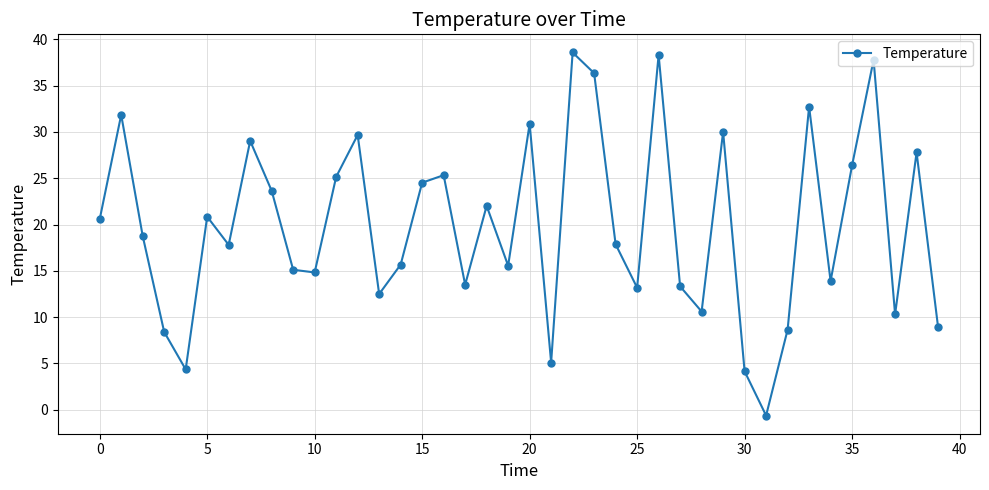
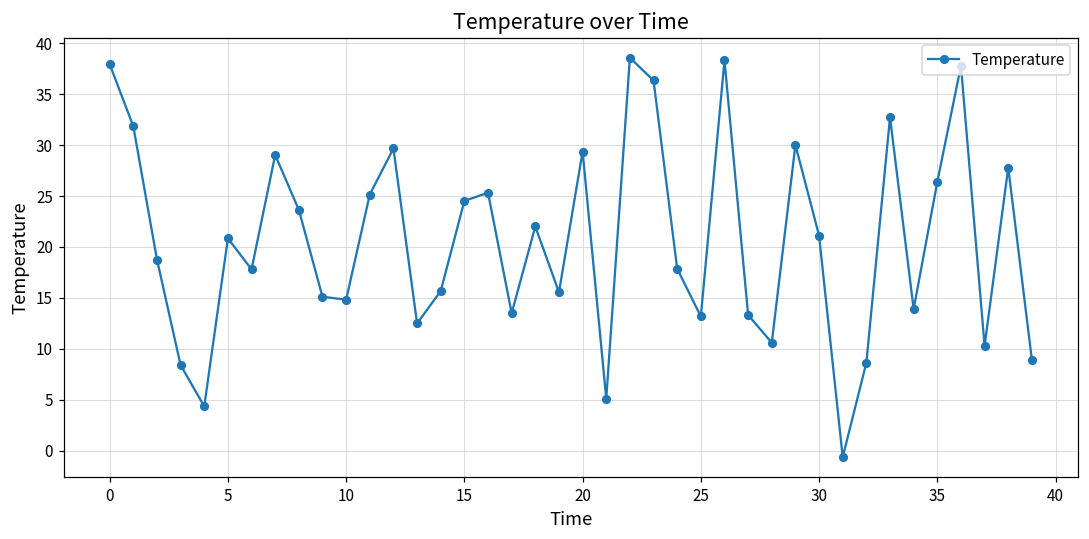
  {
-   "0": 21,
+   "0": 38,
    "5": 21,
    "10": 15,
    "15": 25,
-   "20": 31,
+   "20": 29,
    "25": 13,
-   "30": 4,
+   "30": 21,
    "35": 26
  }
